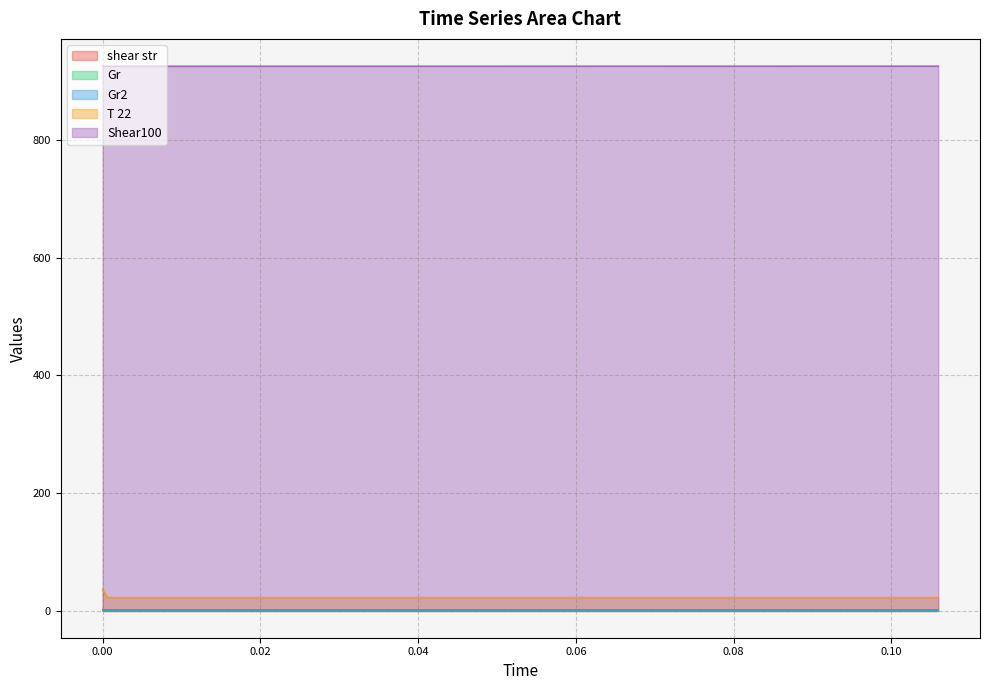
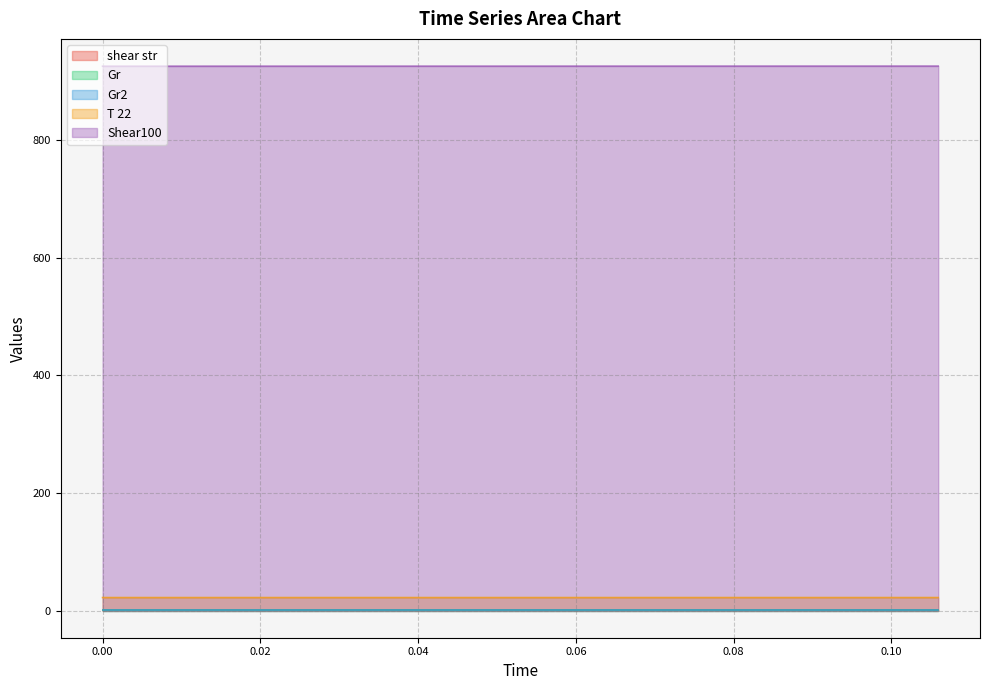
  {
    "Gr2": {
      "0.00": 0
    },
    "T 22": {
-     "0.00": 40
+     "0.00": 20
    }
  }
